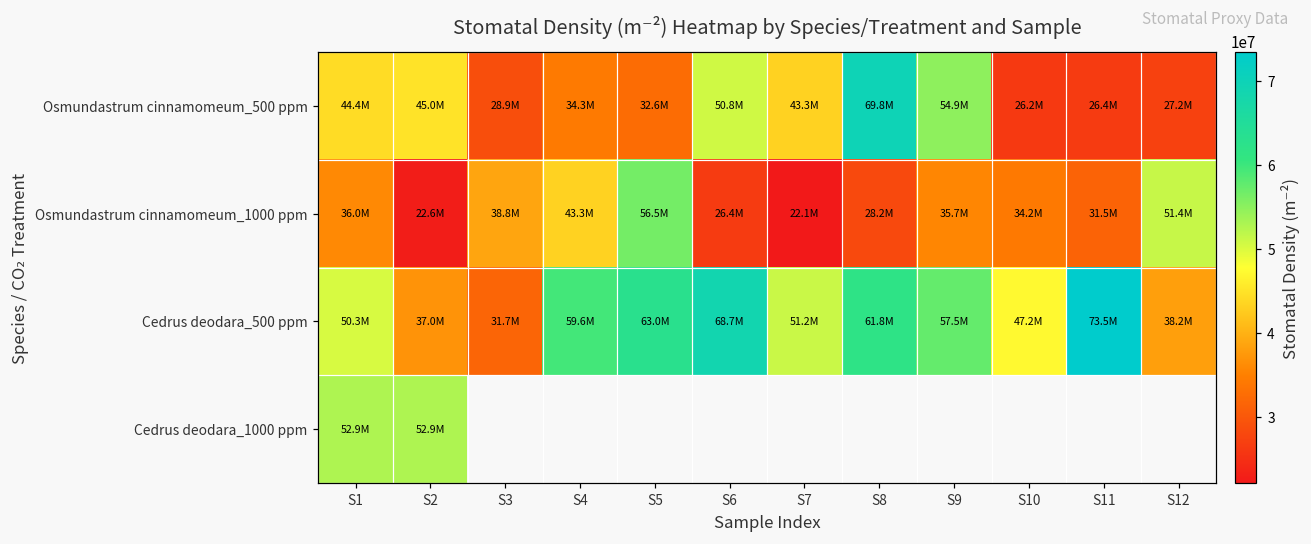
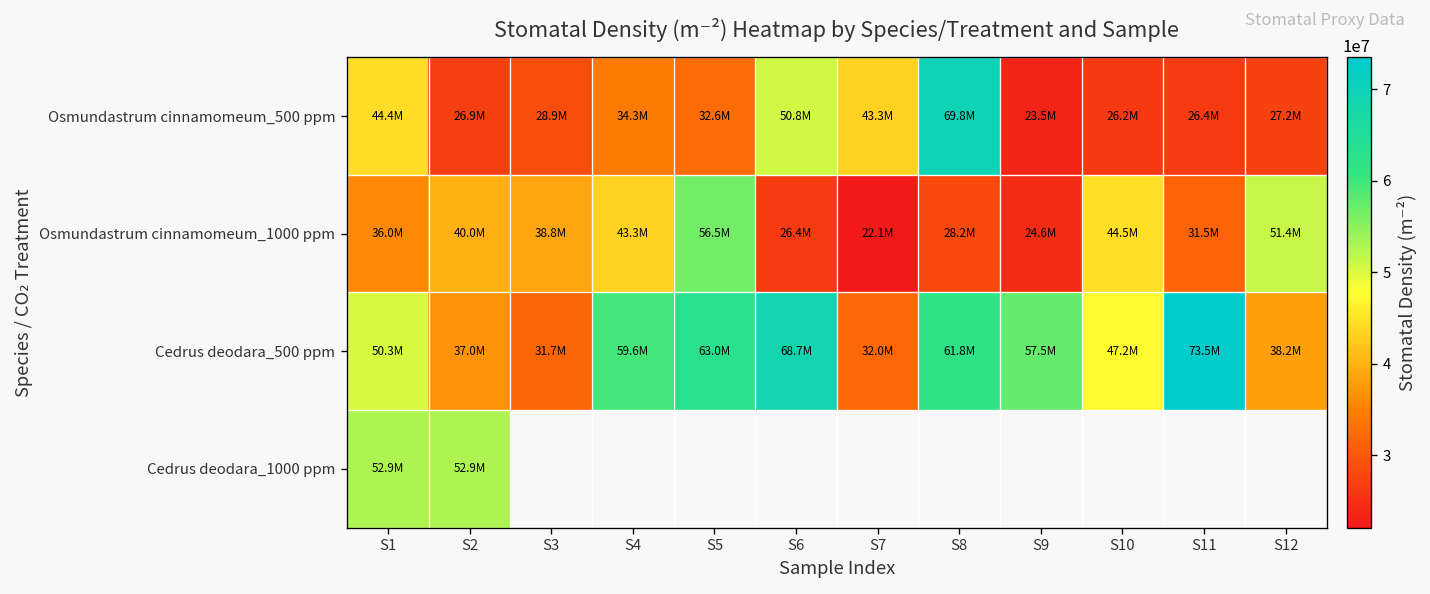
  {
    "Osmundastrum cinnamomeum_500 ppm": {
      "S1": "44.4M",
-     "S2": "45.0M",
+     "S2": "26.9M",
      "S3": "28.9M",
      "S4": "34.3M",
      "S5": "32.6M",
      "S6": "50.8M",
      "S7": "43.3M",
      "S8": "69.8M",
-     "S9": "54.9M",
+     "S9": "23.5M",
      "S10": "26.2M",
      "S11": "26.4M",
      "S12": "27.2M"
    },
    "Osmundastrum cinnamomeum_1000 ppm": {
      "S1": "36.0M",
-     "S2": "22.6M",
+     "S2": "40.0M",
      "S3": "38.8M",
      "S4": "43.3M",
      "S5": "56.5M",
      "S6": "26.4M",
      "S7": "22.1M",
      "S8": "28.2M",
-     "S9": "35.7M",
-     "S10": "34.2M",
+     "S9": "24.6M",
+     "S10": "44.5M",
      "S11": "31.5M",
      "S12": "51.4M"
    },
    "Cedrus deodara_500 ppm": {
      "S1": "50.3M",
      "S2": "37.0M",
      "S3": "31.7M",
      "S4": "59.6M",
      "S5": "63.0M",
      "S6": "68.7M",
-     "S7": "51.2M",
+     "S7": "32.0M",
      "S8": "61.8M",
      "S9": "57.5M",
      "S10": "47.2M",
      "S11": "73.5M",
      "S12": "38.2M"
    },
    "Cedrus deodara_1000 ppm": {
      "S1": "52.9M",
      "S2": "52.9M"
    }
  }
